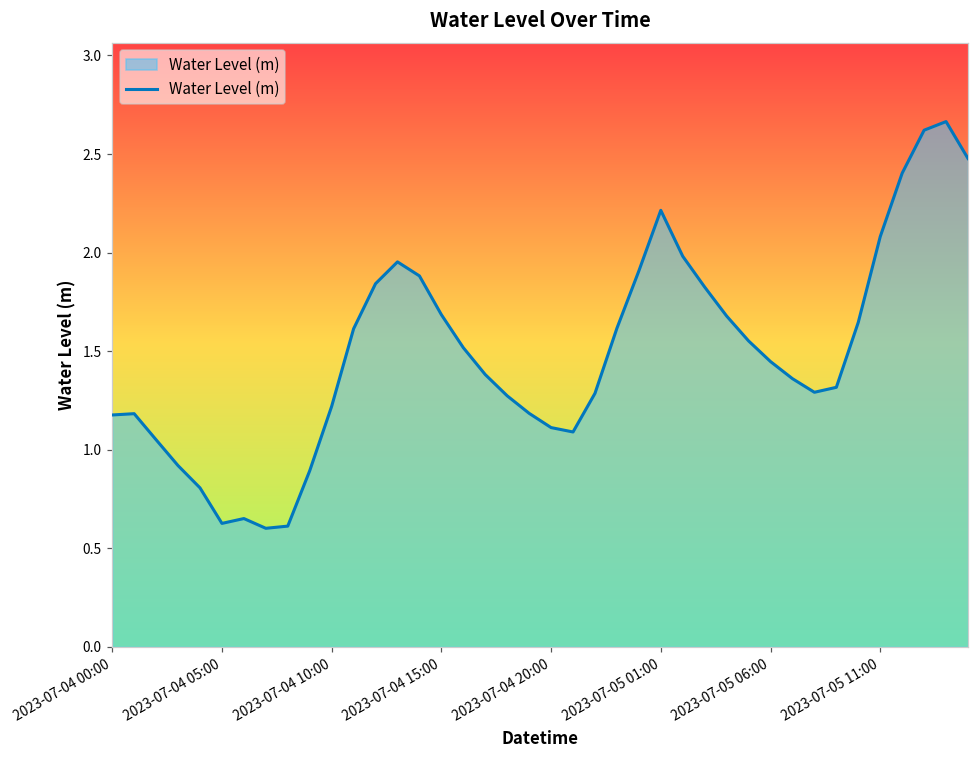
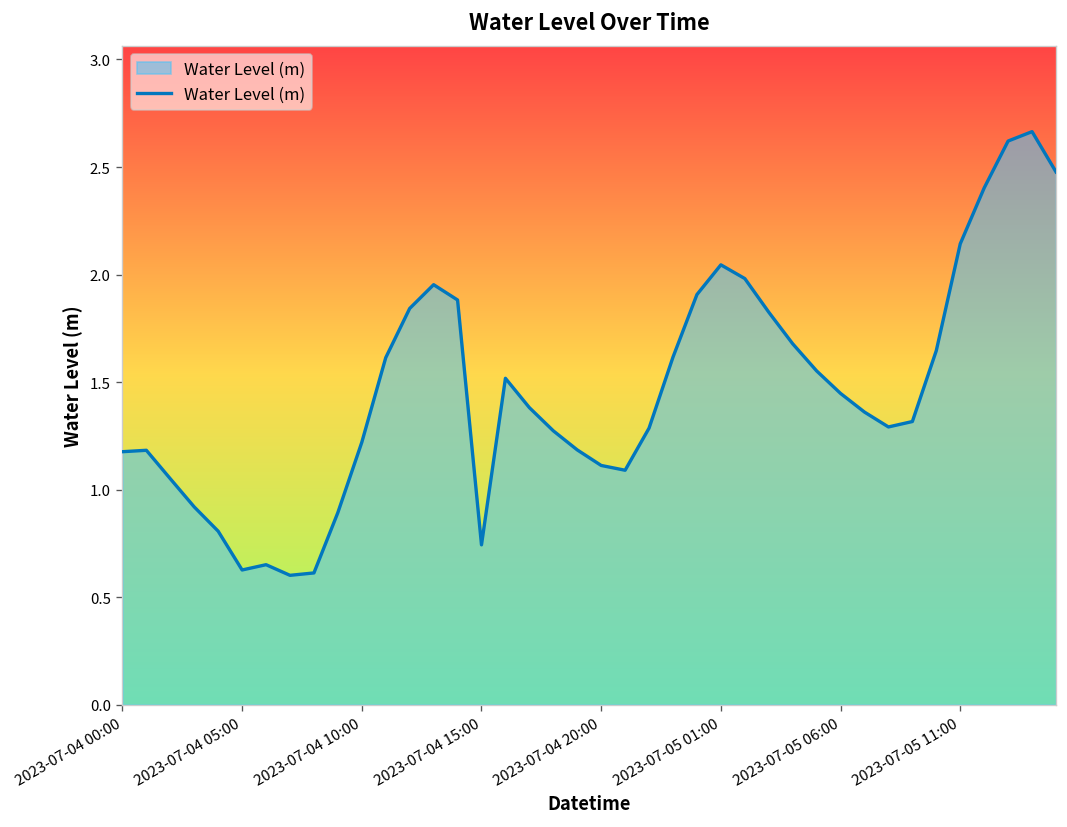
  {
    "2023-07-04 00:00": 1.18,
    "2023-07-04 05:00": 0.63,
    "2023-07-04 10:00": 1.22,
-   "2023-07-04 15:00": 1.69,
+   "2023-07-04 15:00": 0.74,
    "2023-07-04 20:00": 1.11,
-   "2023-07-05 01:00": 2.21,
+   "2023-07-05 01:00": 2.05,
    "2023-07-05 06:00": 1.45,
-   "2023-07-05 11:00": 2.08
+   "2023-07-05 11:00": 2.14
  }
